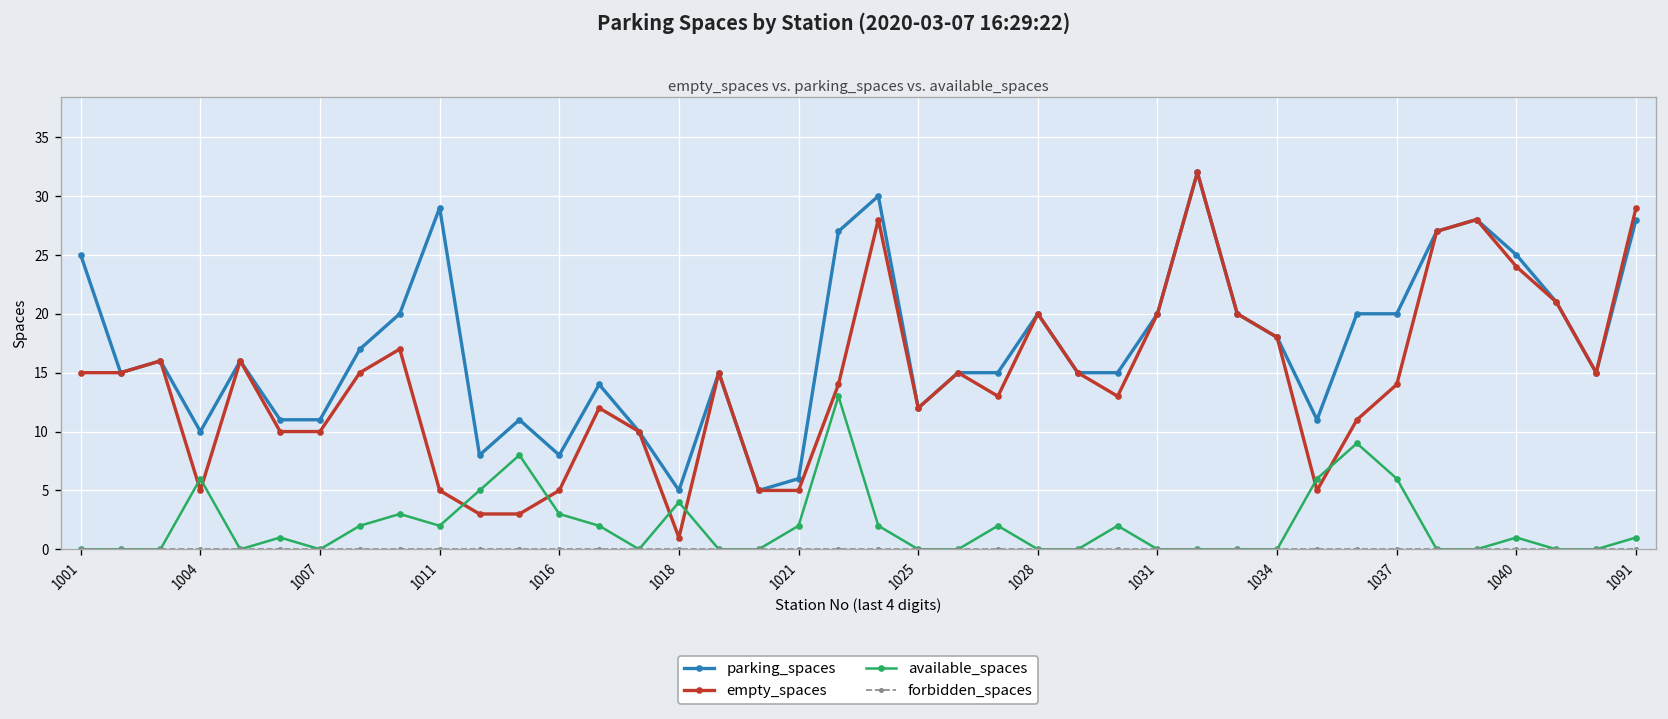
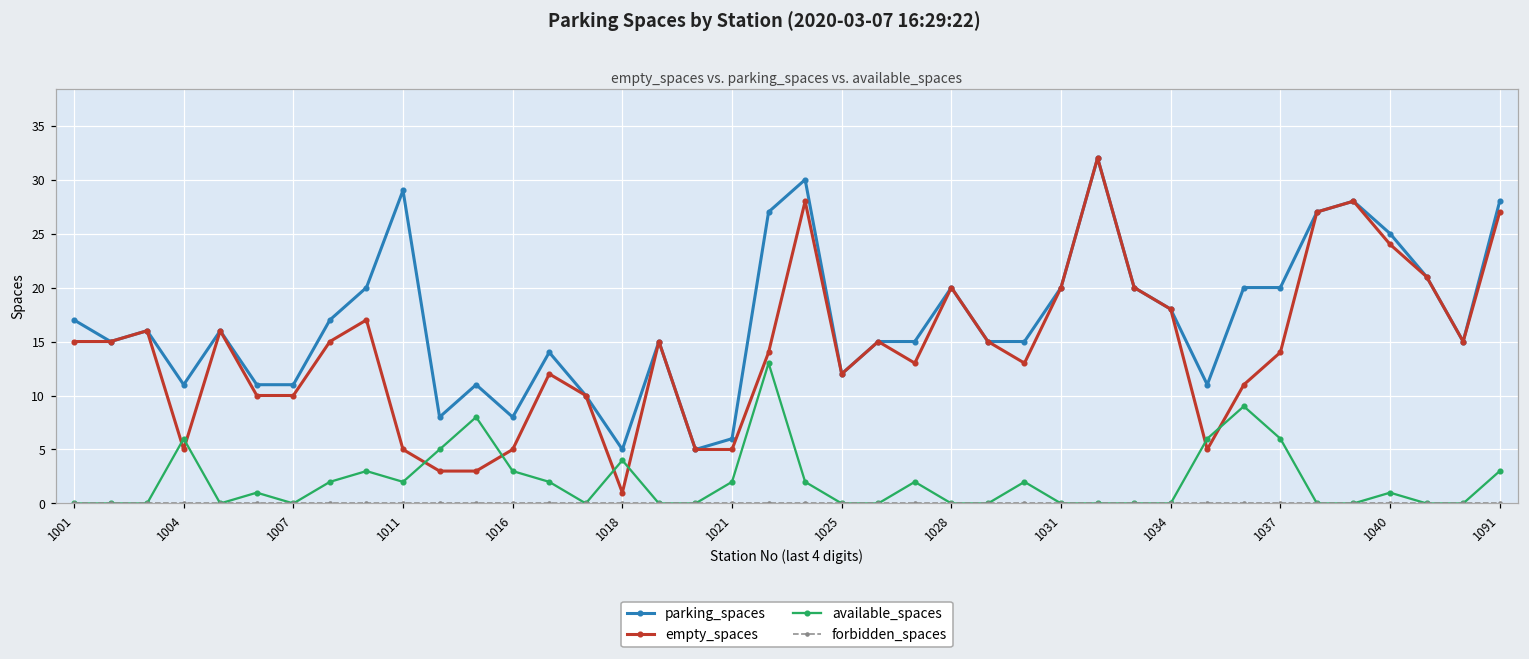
  {
    "parking_spaces": {
-     "1001": 25,
-     "1004": 10,
+     "1001": 17,
+     "1004": 11,
      "1007": 11,
      "1011": 29,
      "1016": 8,
      "1018": 5,
      "1021": 6,
      "1037": 20,
      "1040": 25,
      "1091": 28
    },
    "empty_spaces": {
      "1001": 15,
      "1004": 5,
      "1007": 10,
      "1011": 5,
      "1016": 5,
      "1018": 1,
      "1021": 5,
      "1037": 14,
      "1040": 24,
-     "1091": 29
+     "1091": 27
    },
    "available_spaces": {
      "1004": 6,
      "1011": 2,
      "1016": 3,
      "1018": 4,
      "1021": 2,
      "1037": 6,
      "1040": 1,
-     "1091": 1
+     "1091": 3
    },
    "forbidden_spaces": {
      "1004": 0,
      "1011": 0,
      "1016": 0,
      "1018": 0,
      "1021": 0,
      "1037": 0,
      "1040": 0,
      "1091": 0
    }
  }
